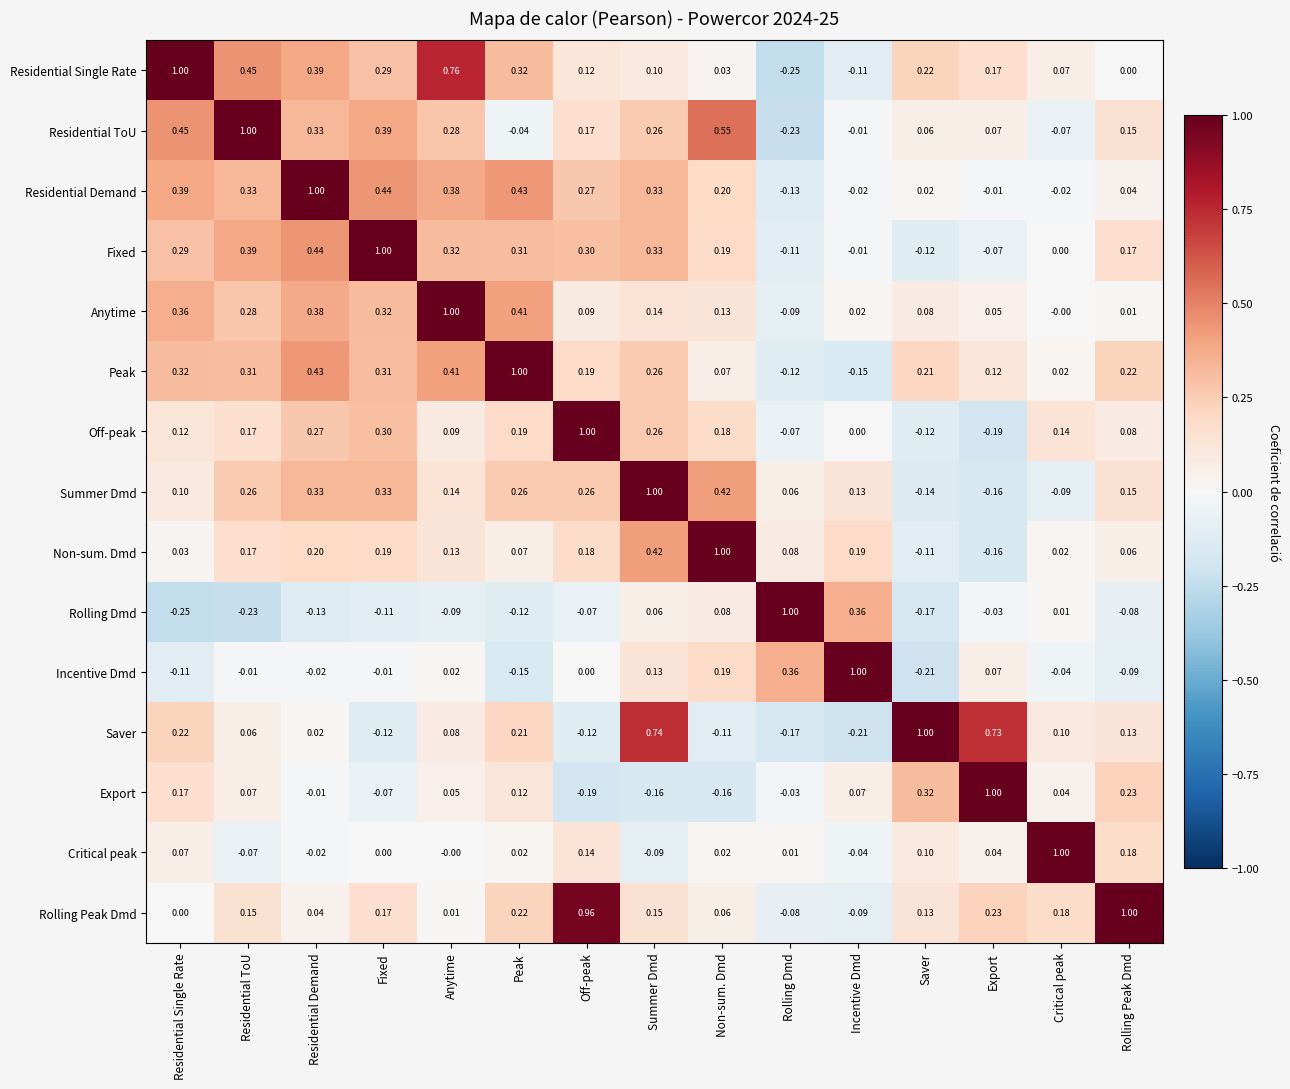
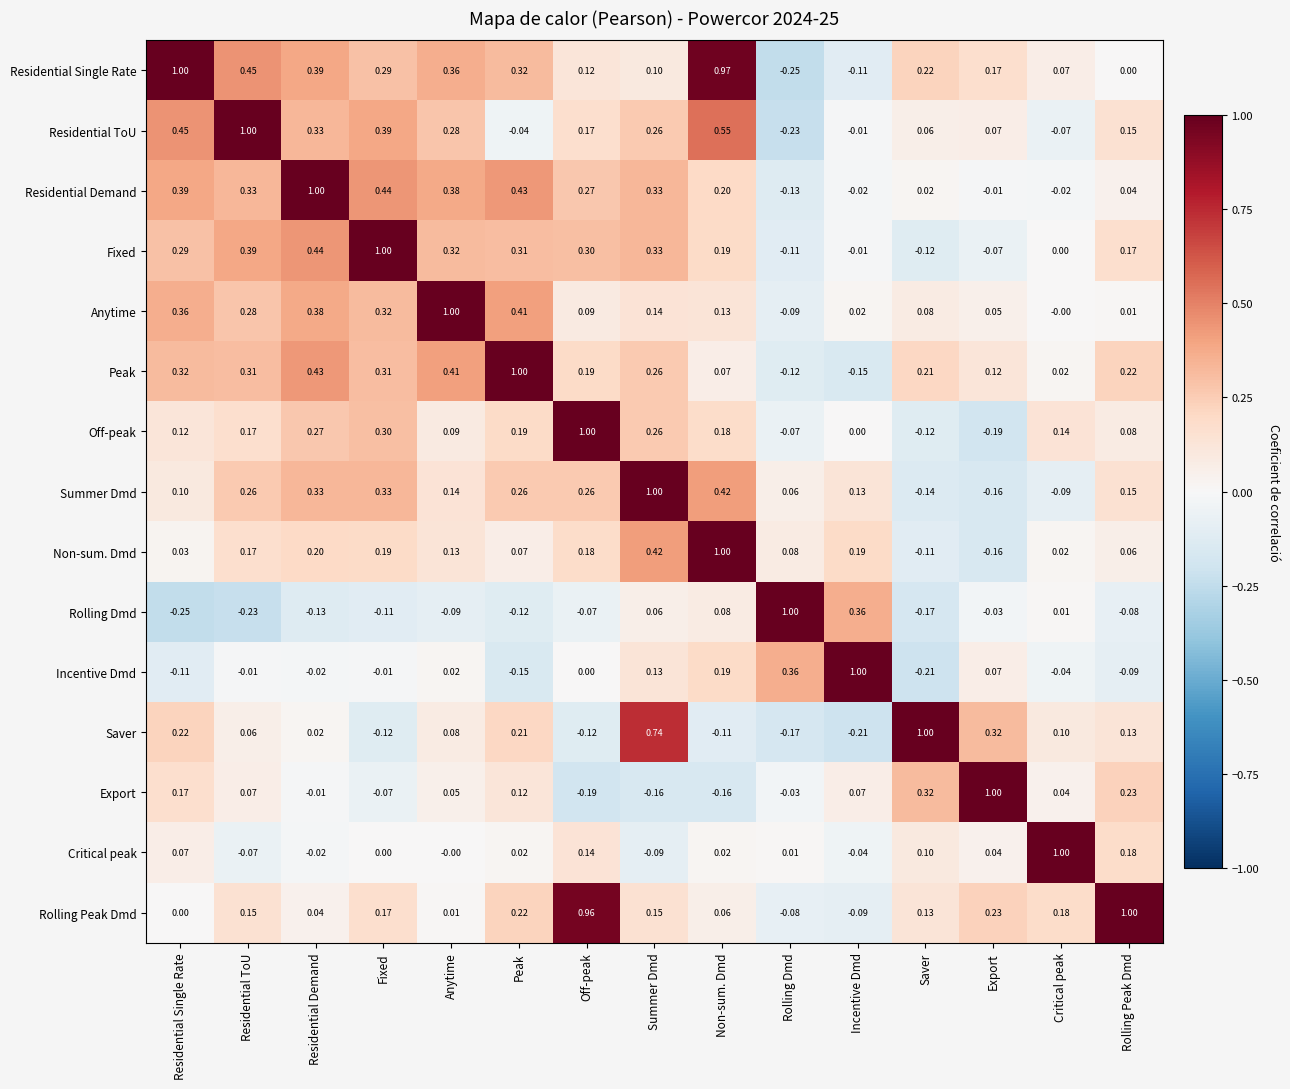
  {
    "Residential Single Rate": {
      "Residential Single Rate": 1.00,
      "Residential ToU": 0.45,
      "Residential Demand": 0.39,
      "Fixed": 0.29,
-     "Anytime": 0.76,
+     "Anytime": 0.36,
      "Peak": 0.32,
      "Off-peak": 0.12,
      "Summer Dmd": 0.10,
-     "Non-sum. Dmd": 0.03,
+     "Non-sum. Dmd": 0.97,
      "Rolling Dmd": -0.25,
      "Incentive Dmd": -0.11,
      "Saver": 0.22,
      "Export": 0.17,
      "Critical peak": 0.07,
      "Rolling Peak Dmd": 0.00
    },
    "Saver": {
      "Residential Single Rate": 0.22,
      "Residential ToU": 0.06,
      "Residential Demand": 0.02,
      "Fixed": -0.12,
      "Anytime": 0.08,
      "Peak": 0.21,
      "Off-peak": -0.12,
      "Summer Dmd": 0.74,
      "Non-sum. Dmd": -0.11,
      "Rolling Dmd": -0.17,
      "Incentive Dmd": -0.21,
      "Saver": 1.00,
-     "Export": 0.73,
+     "Export": 0.32,
      "Critical peak": 0.10,
      "Rolling Peak Dmd": 0.13
    }
  }
